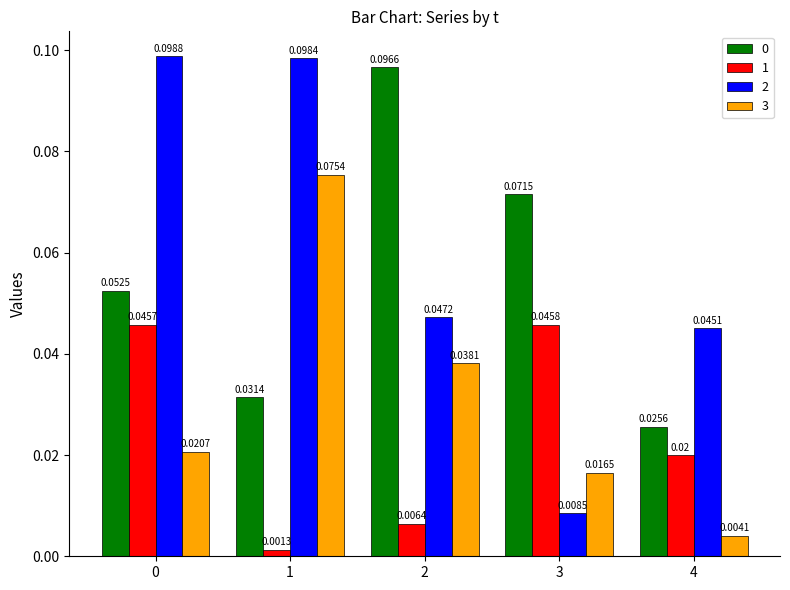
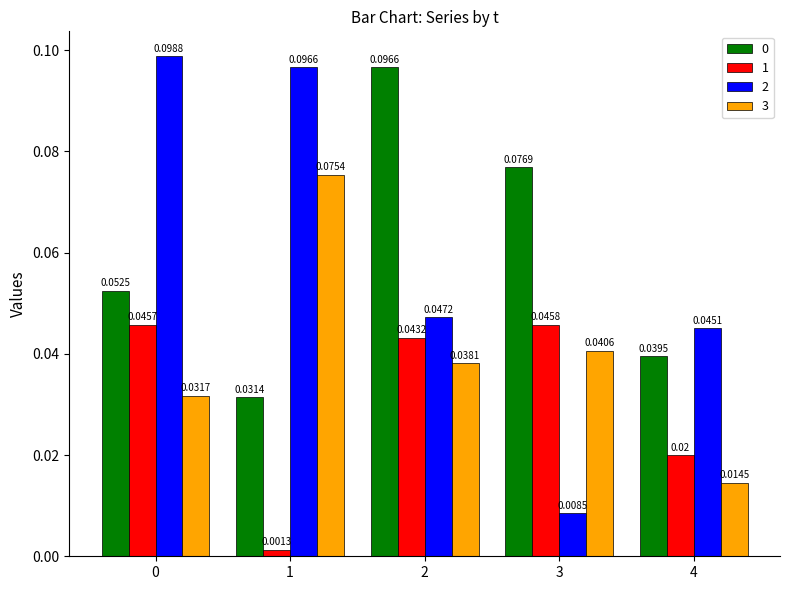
  {
    "0": {
      "0": 0.0525,
      "1": 0.0314,
      "2": 0.0966,
-     "3": 0.0715,
-     "4": 0.0256
+     "3": 0.0769,
+     "4": 0.0395
    },
    "1": {
      "0": 0.0457,
      "1": 0.0013,
-     "2": 0.0064,
+     "2": 0.0432,
      "3": 0.0458,
      "4": 0.02
    },
    "2": {
      "0": 0.0988,
-     "1": 0.0984,
+     "1": 0.0966,
      "2": 0.0472,
      "3": 0.0085,
      "4": 0.0451
    },
    "3": {
-     "0": 0.0207,
+     "0": 0.0317,
      "1": 0.0754,
      "2": 0.0381,
-     "3": 0.0165,
-     "4": 0.0041
+     "3": 0.0406,
+     "4": 0.0145
    }
  }
